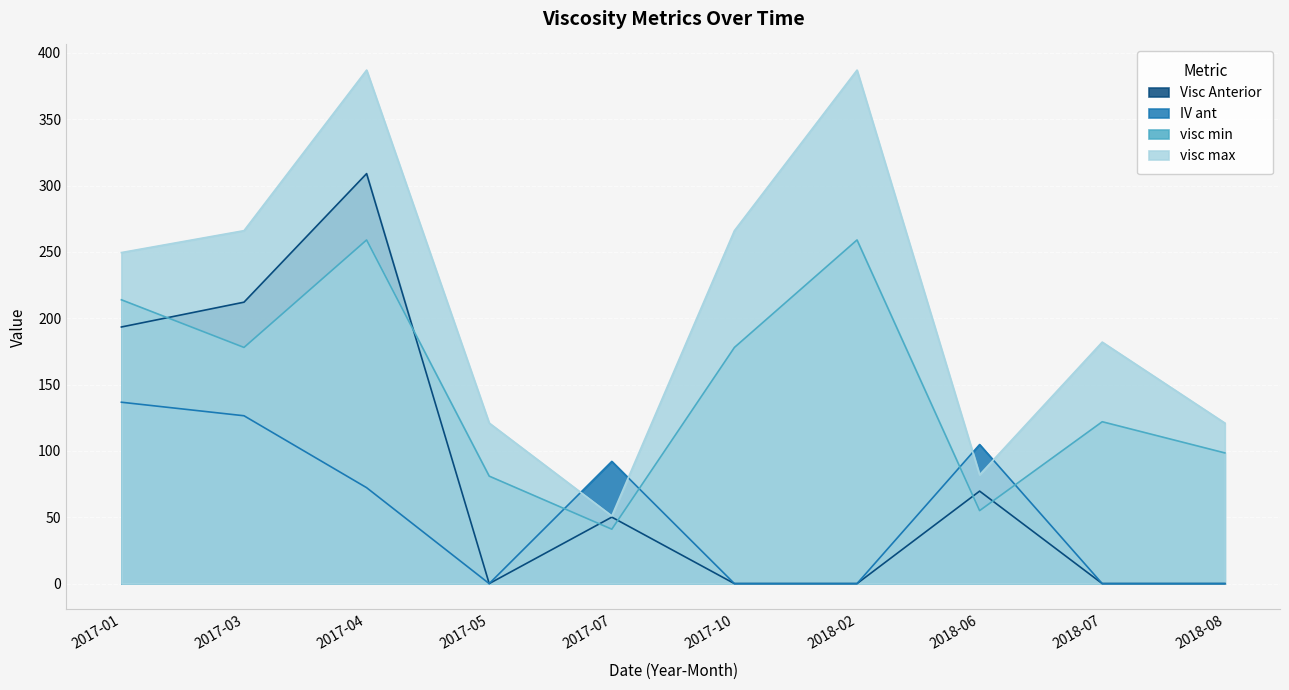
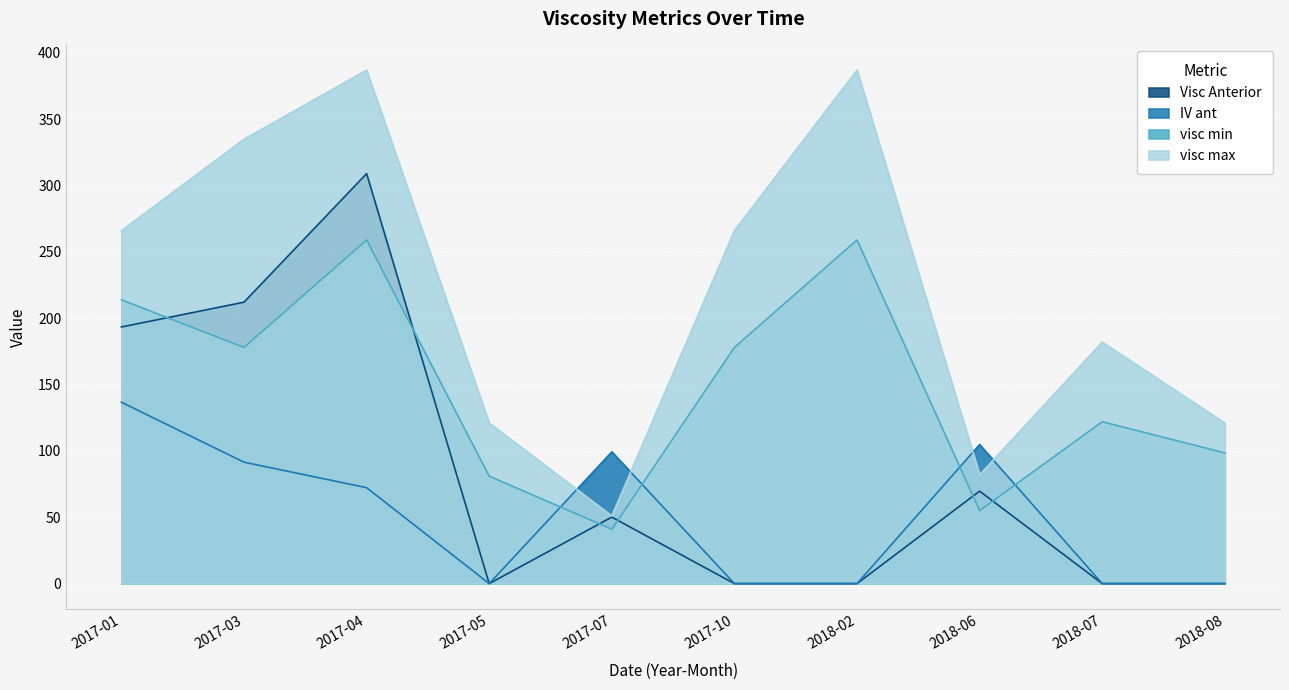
  {
    "Visc Anterior": {
      "2017-01": 193,
      "2017-03": 212,
      "2017-04": 309,
      "2018-06": 70
    },
    "IV ant": {
      "2017-01": 137,
-     "2017-03": 127,
+     "2017-03": 92,
      "2017-04": 72,
-     "2017-07": 92,
+     "2017-07": 99,
      "2018-06": 105
    },
    "visc min": {
      "2017-01": 214,
      "2017-03": 178,
      "2017-04": 259,
      "2017-05": 81,
      "2017-07": 41,
      "2017-10": 178,
      "2018-02": 259,
      "2018-06": 55,
      "2018-07": 122,
      "2018-08": 99
    },
    "visc max": {
-     "2017-01": 250,
-     "2017-03": 266,
+     "2017-01": 266,
+     "2017-03": 335,
      "2017-04": 387,
      "2017-05": 121,
      "2017-10": 266,
      "2018-02": 387,
      "2018-06": 82,
      "2018-07": 182,
      "2018-08": 121
    }
  }
